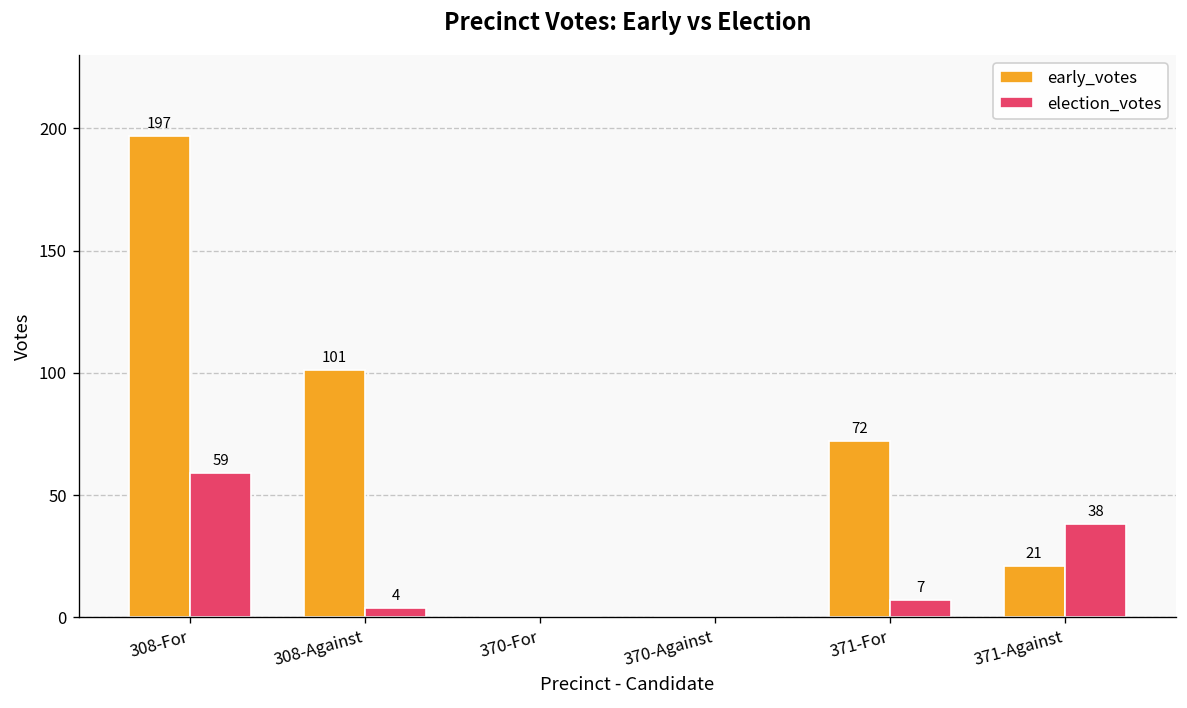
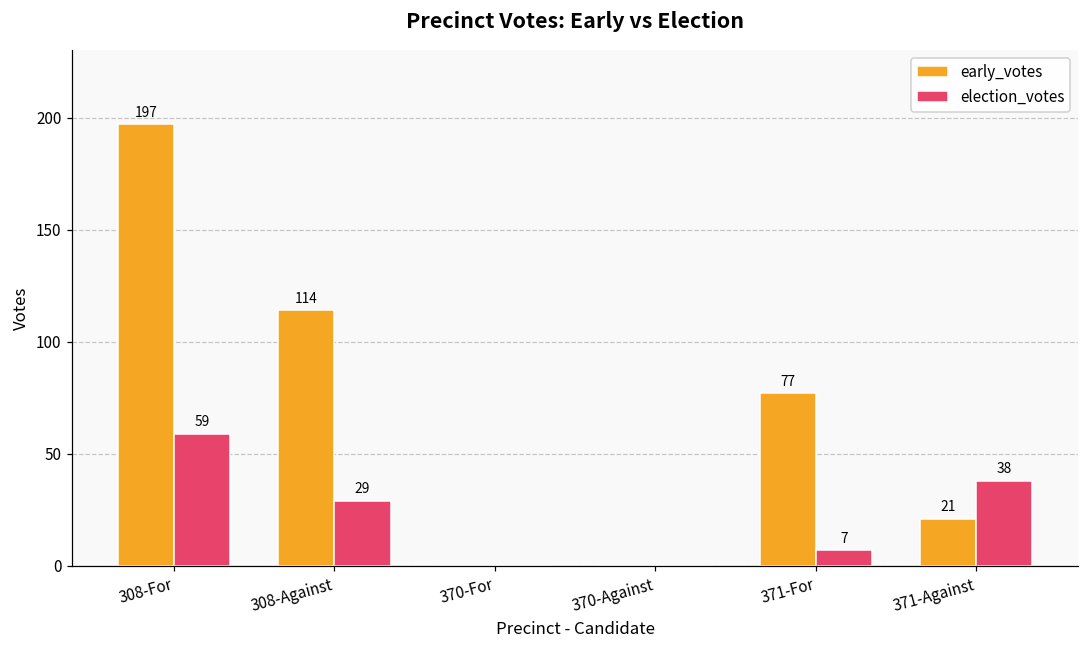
  {
    "early_votes": {
      "308-For": 197,
-     "308-Against": 101,
-     "371-For": 72,
+     "308-Against": 114,
+     "371-For": 77,
      "371-Against": 21
    },
    "election_votes": {
      "308-For": 59,
-     "308-Against": 4,
+     "308-Against": 29,
      "371-For": 7,
      "371-Against": 38
    }
  }
